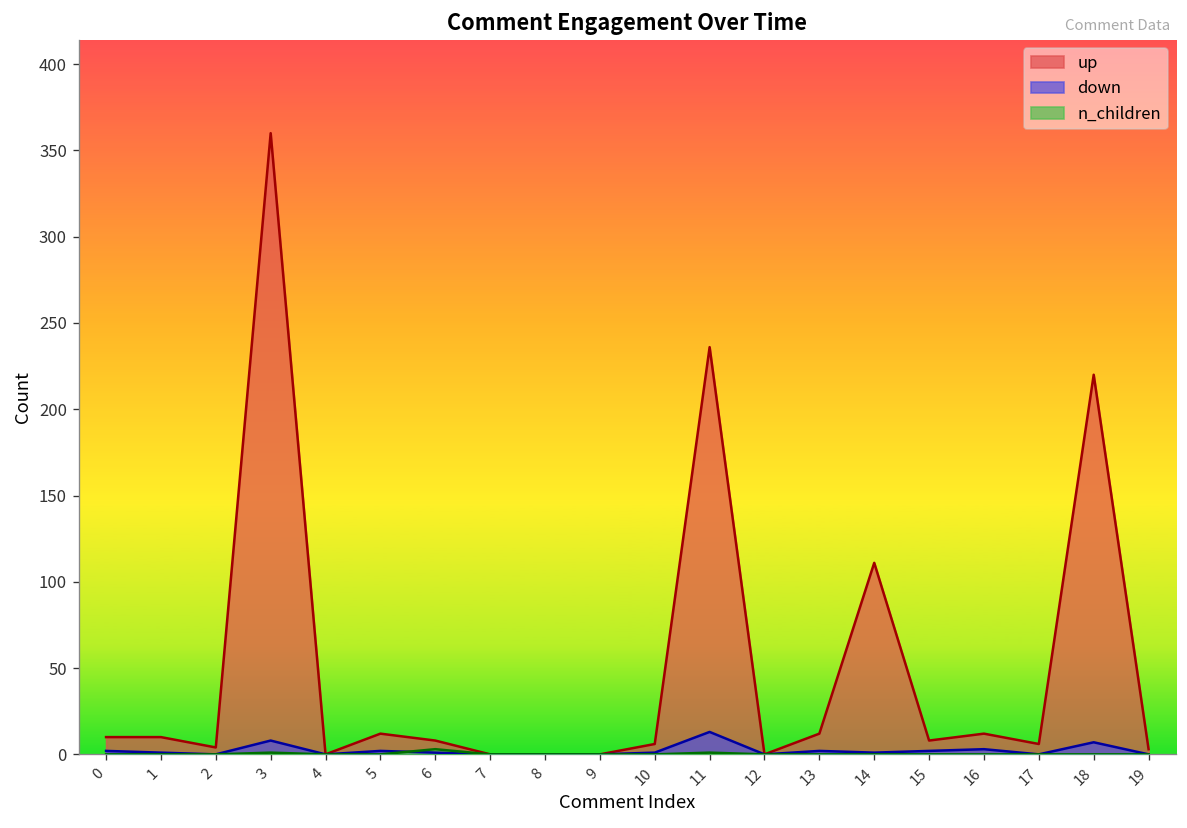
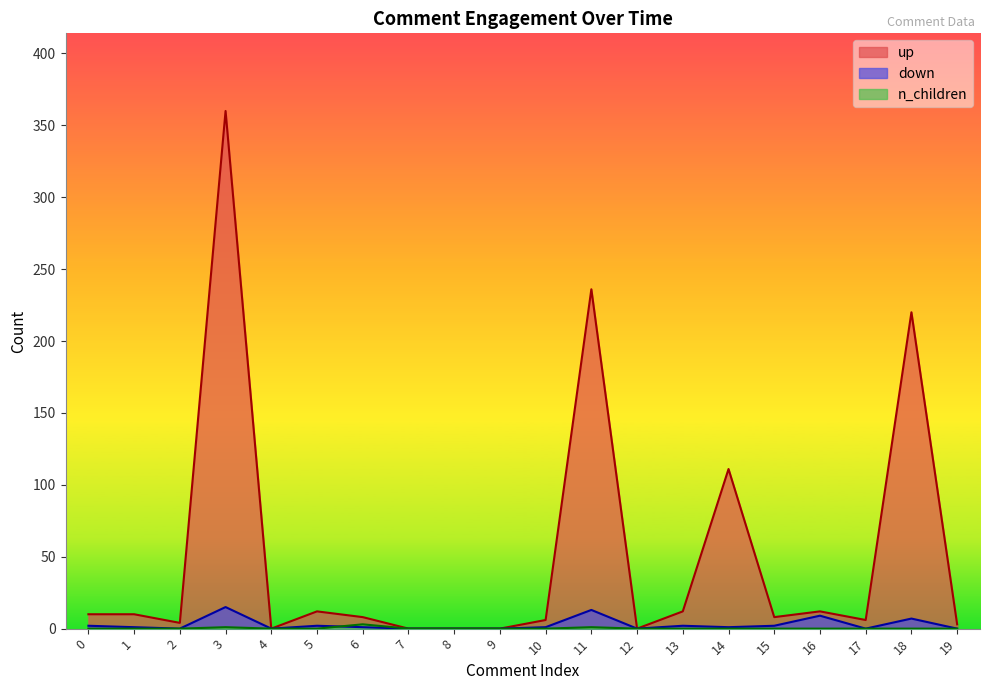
  {
    "up": {
      "0": 10,
      "1": 10,
      "2": 4,
      "3": 360,
      "5": 12,
      "6": 8,
      "10": 6,
      "11": 236,
      "13": 12,
      "14": 111,
      "15": 8,
      "16": 12,
      "17": 6,
      "18": 220,
      "19": 3
    },
    "down": {
      "0": 2,
-     "3": 8,
+     "3": 15,
      "5": 2,
      "6": 1,
      "11": 13,
      "13": 2,
      "15": 2,
-     "16": 3,
+     "16": 9,
      "18": 7
    },
    "n_children": {
      "0": 0,
      "3": 1,
      "5": 0,
      "6": 3,
      "11": 1,
      "13": 0,
      "15": 0,
      "16": 0,
      "18": 0
    }
  }
